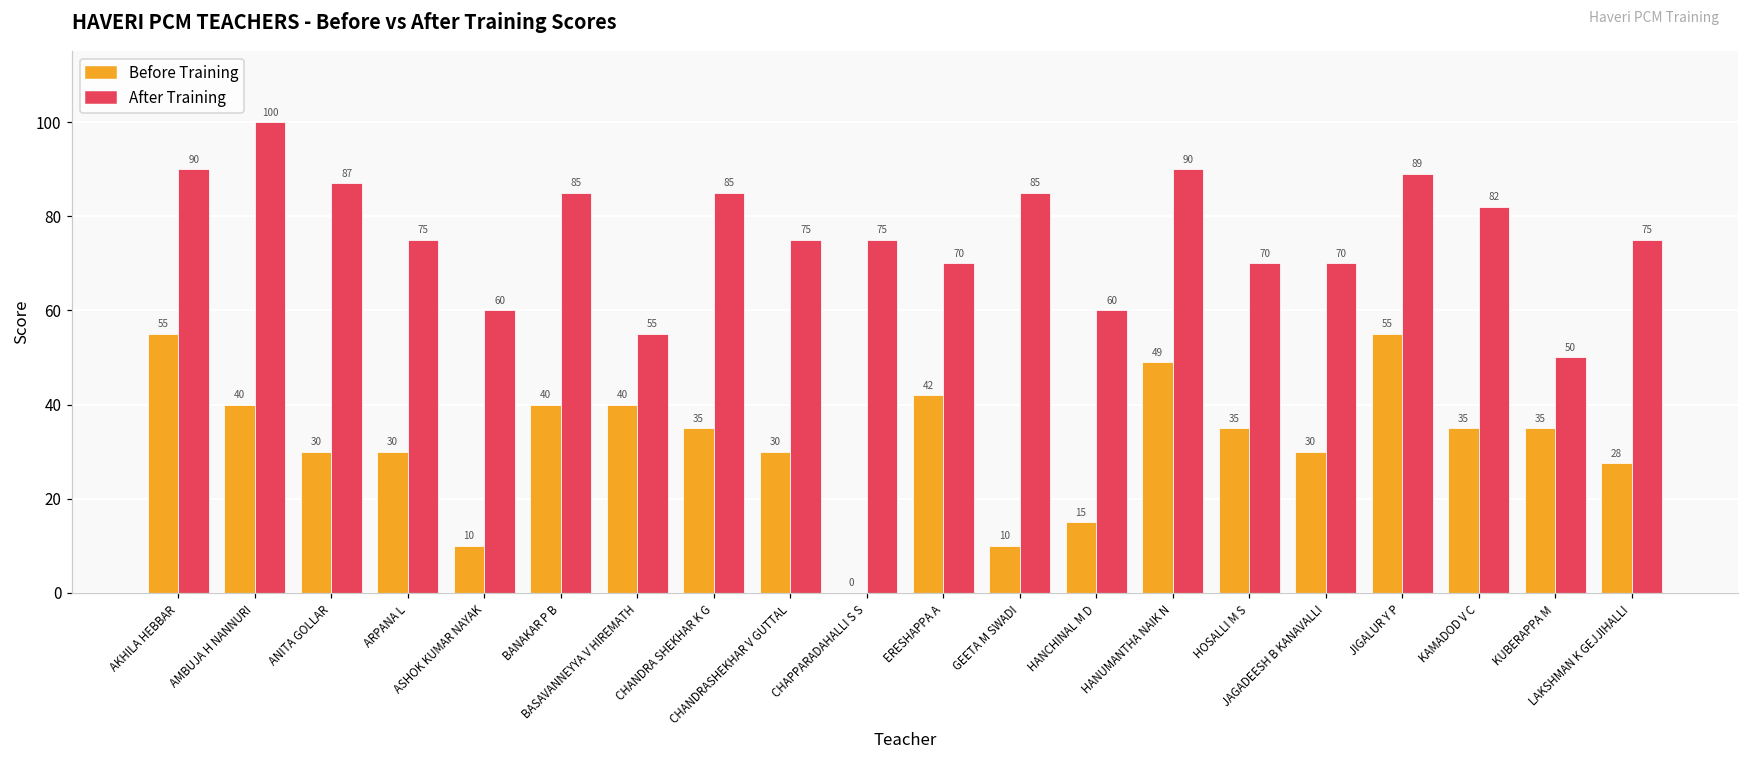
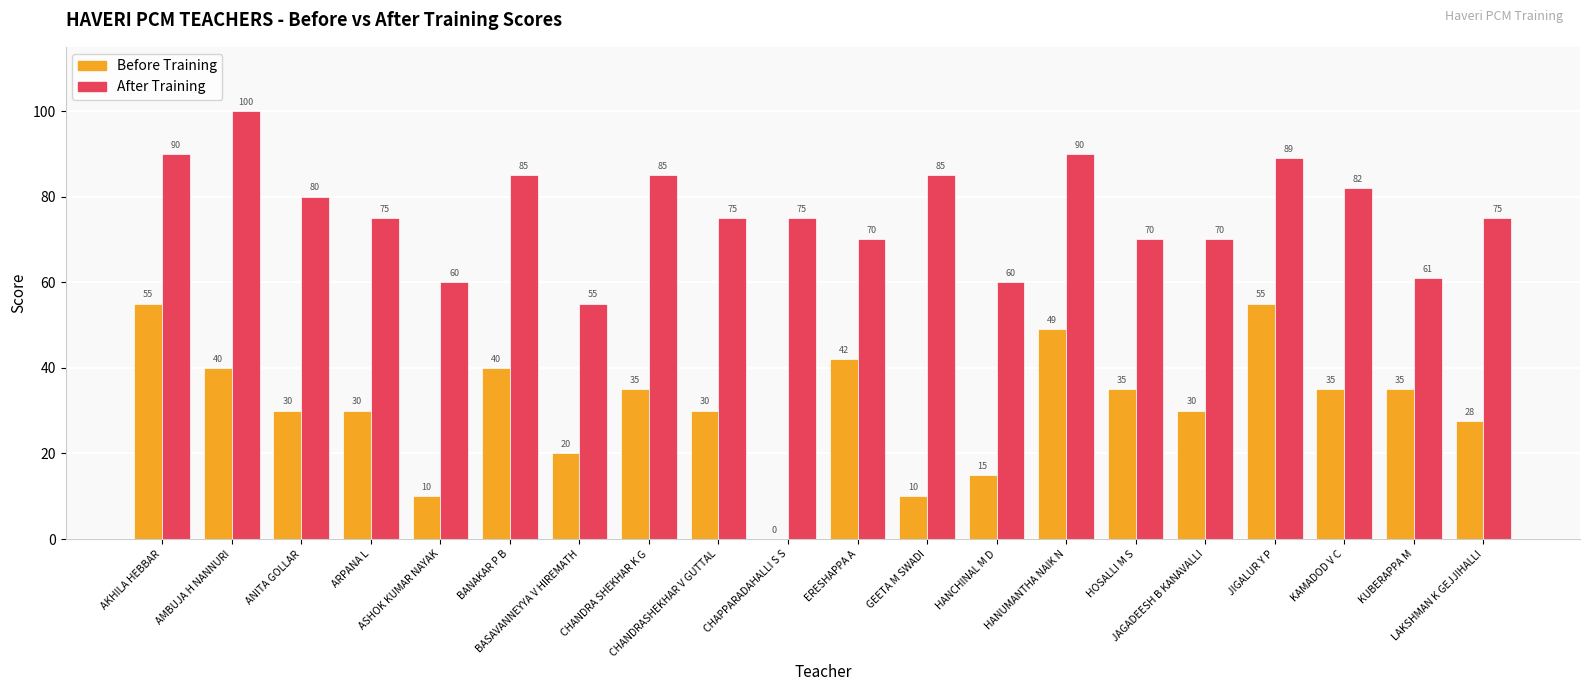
  {
    "Before Training": {
      "AKHILA HEBBAR": 55,
      "AMBUJA H NANNURI": 40,
      "ANITA GOLLAR": 30,
      "ARPANA L": 30,
      "ASHOK KUMAR NAYAK": 10,
      "BANAKAR P B": 40,
-     "BASAVANNEYYA V HIREMATH": 40,
+     "BASAVANNEYYA V HIREMATH": 20,
      "CHANDRA SHEKHAR K G": 35,
      "CHANDRASHEKHAR V GUTTAL": 30,
      "CHAPPARADAHALLI S S": 0,
      "ERESHAPPA A": 42,
      "GEETA M SWADI": 10,
      "HANCHINAL M D": 15,
      "HANUMANTHA NAIK N": 49,
      "HOSALLI M S": 35,
      "JAGADEESH B KANAVALLI": 30,
      "JIGALUR Y P": 55,
      "KAMADOD V C": 35,
      "KUBERAPPA M": 35,
      "LAKSHMAN K GEJJIHALLI": 28
    },
    "After Training": {
      "AKHILA HEBBAR": 90,
      "AMBUJA H NANNURI": 100,
-     "ANITA GOLLAR": 87,
+     "ANITA GOLLAR": 80,
      "ARPANA L": 75,
      "ASHOK KUMAR NAYAK": 60,
      "BANAKAR P B": 85,
      "BASAVANNEYYA V HIREMATH": 55,
      "CHANDRA SHEKHAR K G": 85,
      "CHANDRASHEKHAR V GUTTAL": 75,
      "CHAPPARADAHALLI S S": 75,
      "ERESHAPPA A": 70,
      "GEETA M SWADI": 85,
      "HANCHINAL M D": 60,
      "HANUMANTHA NAIK N": 90,
      "HOSALLI M S": 70,
      "JAGADEESH B KANAVALLI": 70,
      "JIGALUR Y P": 89,
      "KAMADOD V C": 82,
-     "KUBERAPPA M": 50,
+     "KUBERAPPA M": 61,
      "LAKSHMAN K GEJJIHALLI": 75
    }
  }
